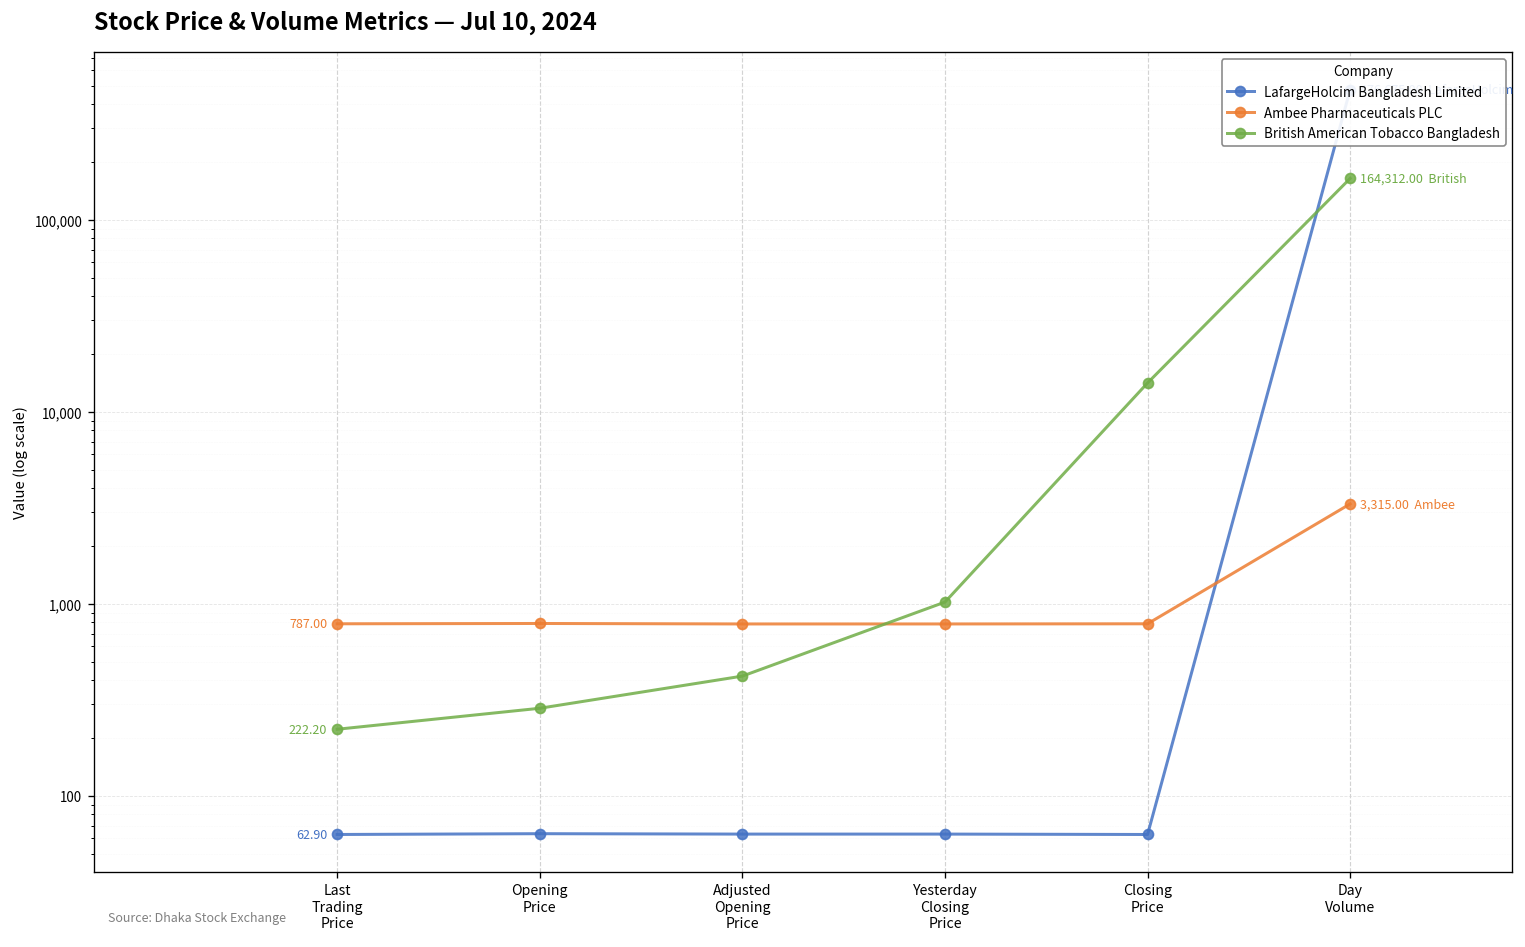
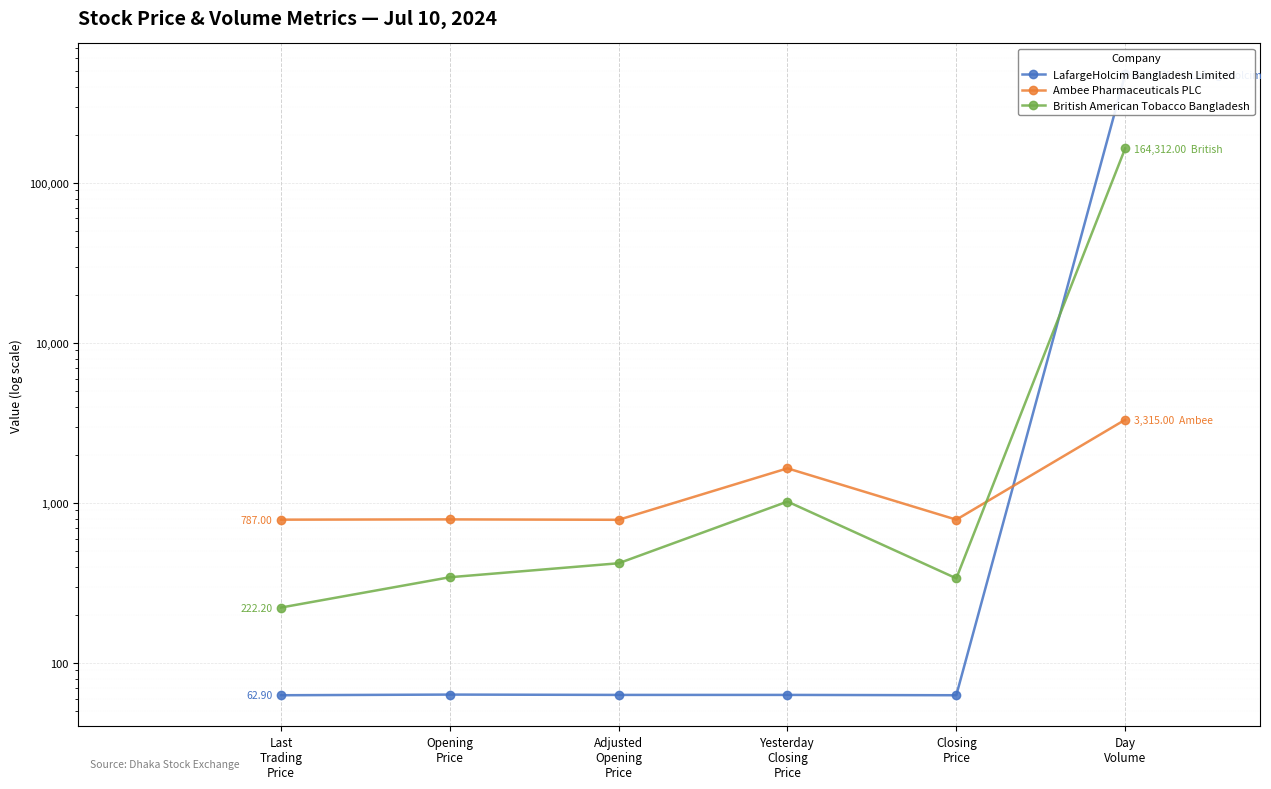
  {
    "LafargeHolcim Bangladesh Limited": {
      "Last Trading Price": "62.90"
    },
    "Ambee Pharmaceuticals PLC": {
      "Opening Price": "800",
      "Adjusted Opening Price": "800",
-     "Yesterday Closing Price": "800",
+     "Yesterday Closing Price": "1,600",
      "Closing Price": "800"
    },
    "British American Tobacco Bangladesh": {
-     "Opening Price": "290",
+     "Opening Price": "340",
      "Adjusted Opening Price": "420",
      "Yesterday Closing Price": "1,000",
-     "Closing Price": "14,000"
+     "Closing Price": "340"
    }
  }
